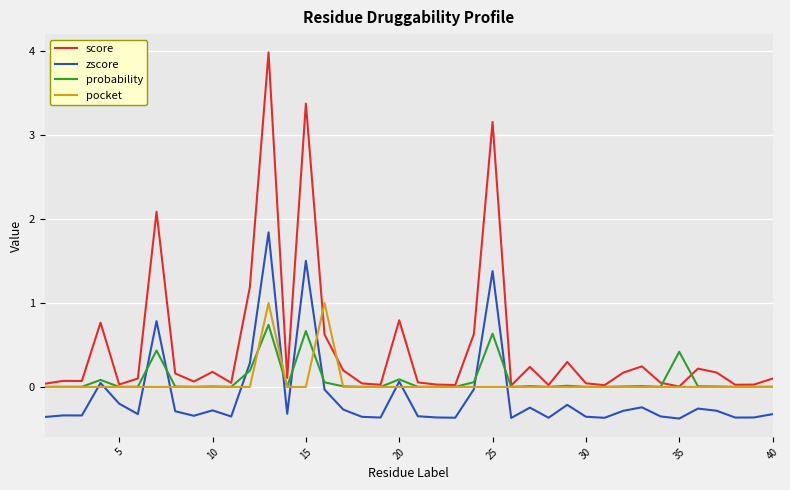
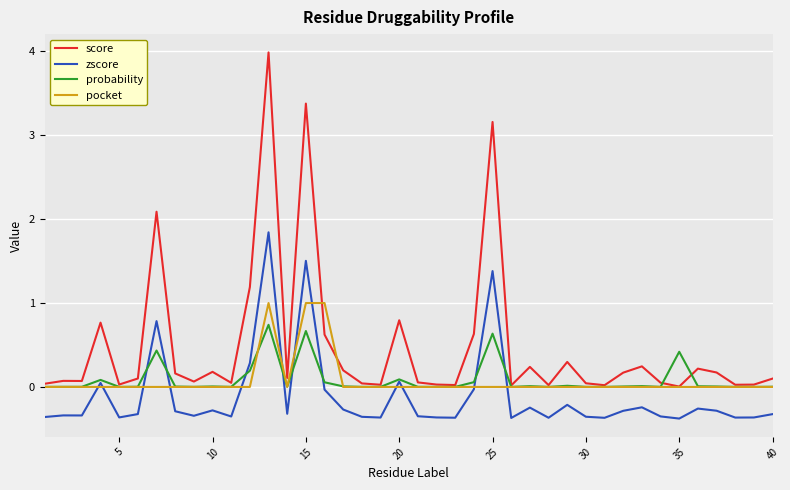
  {
    "score": {
      "10": 0.2,
      "15": 3.4,
      "20": 0.8,
      "25": 3.2,
      "30": 0.0,
      "40": 0.1
    },
    "zscore": {
-     "5": -0.2,
+     "5": -0.4,
      "10": -0.3,
      "15": 1.5,
      "25": 1.4,
      "30": -0.4,
      "35": -0.4,
      "40": -0.3
    },
    "probability": {
      "15": 0.7,
      "25": 0.6,
      "35": 0.4
    },
    "pocket": {
-     "15": 0,
+     "15": 1,
      "20": 0,
      "25": 0
    }
  }
